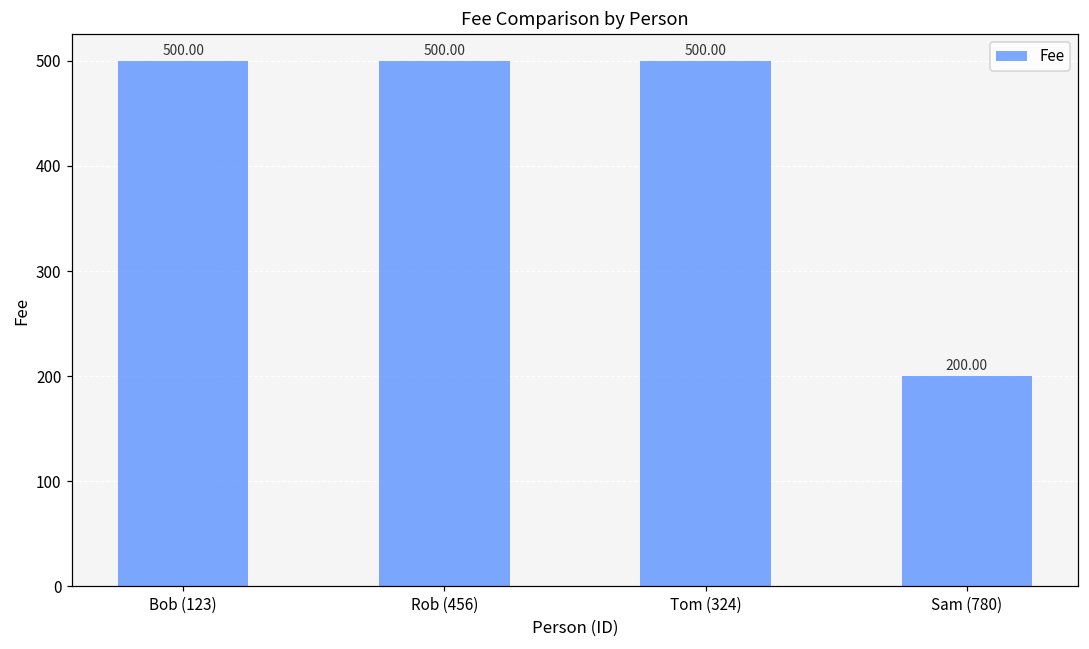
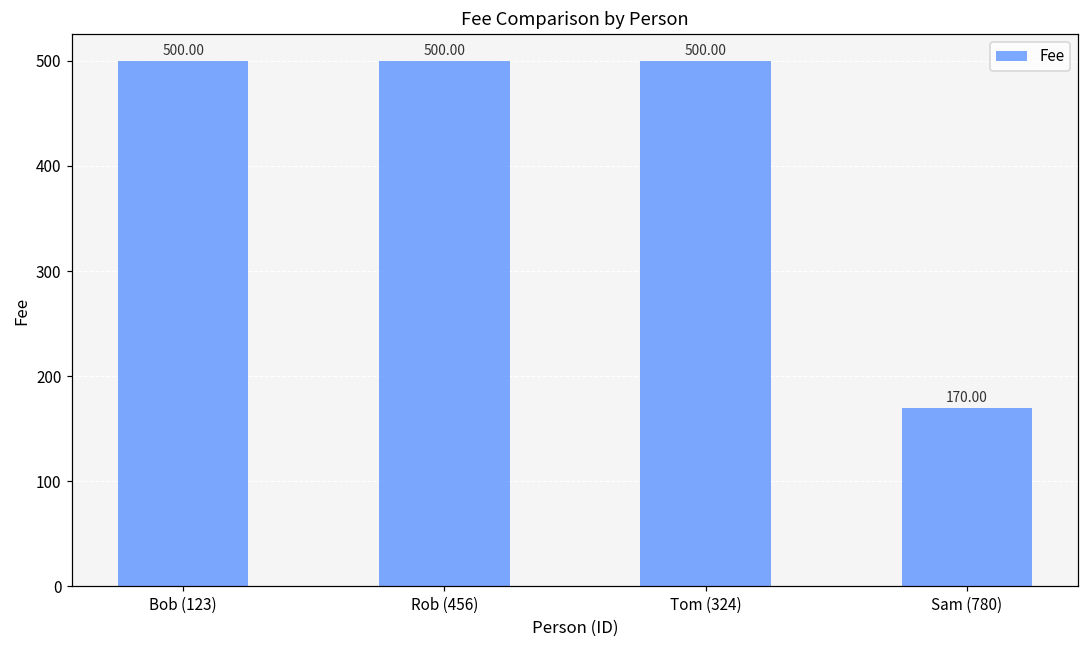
  {
    "Bob (123)": 500.00,
    "Rob (456)": 500.00,
    "Tom (324)": 500.00,
-   "Sam (780)": 200.00
+   "Sam (780)": 170.00
  }
